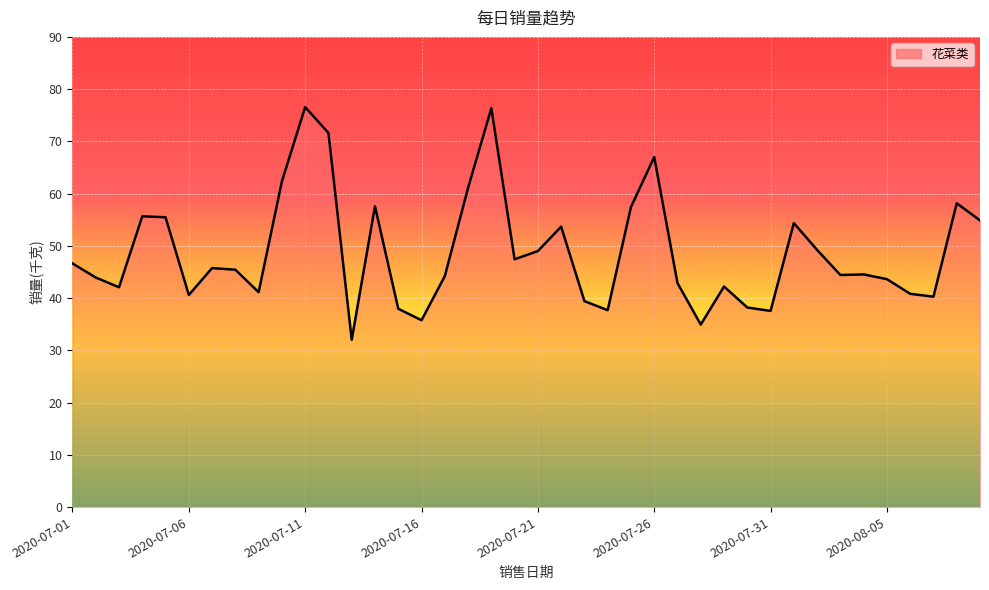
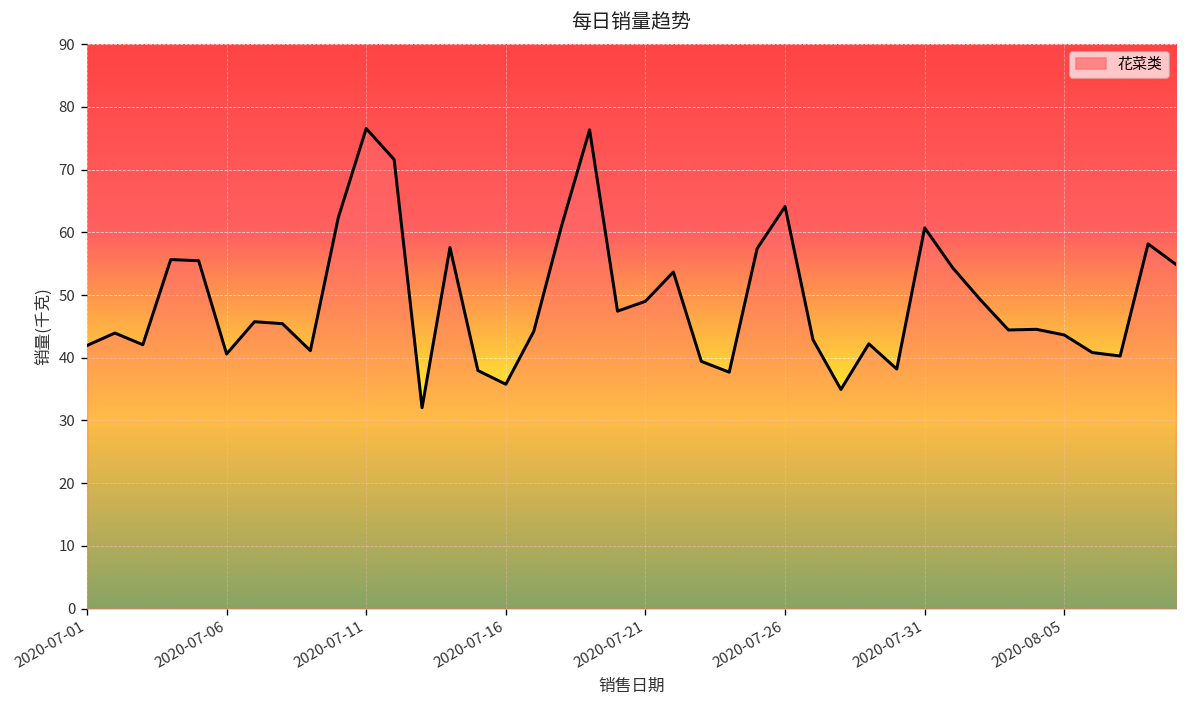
  {
-   "2020-07-01": 47,
+   "2020-07-01": 42,
    "2020-07-06": 41,
    "2020-07-11": 77,
    "2020-07-16": 36,
    "2020-07-21": 49,
-   "2020-07-26": 67,
-   "2020-07-31": 38,
+   "2020-07-26": 64,
+   "2020-07-31": 61,
    "2020-08-05": 44
  }
